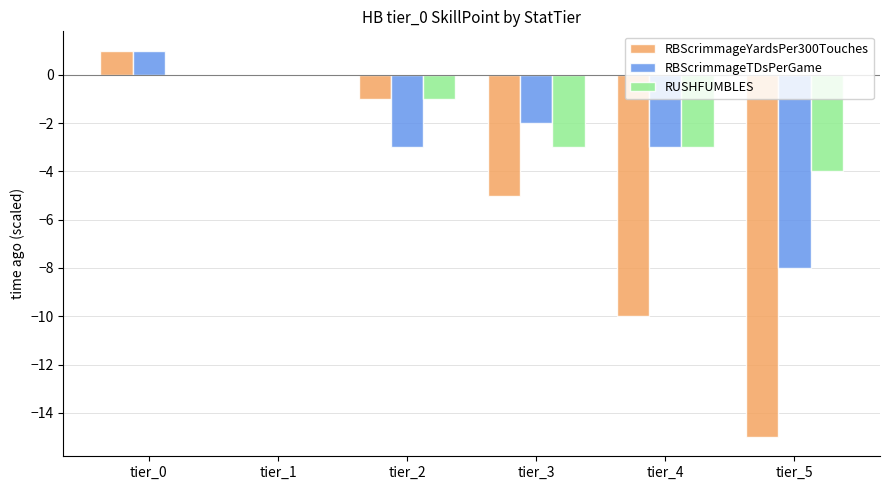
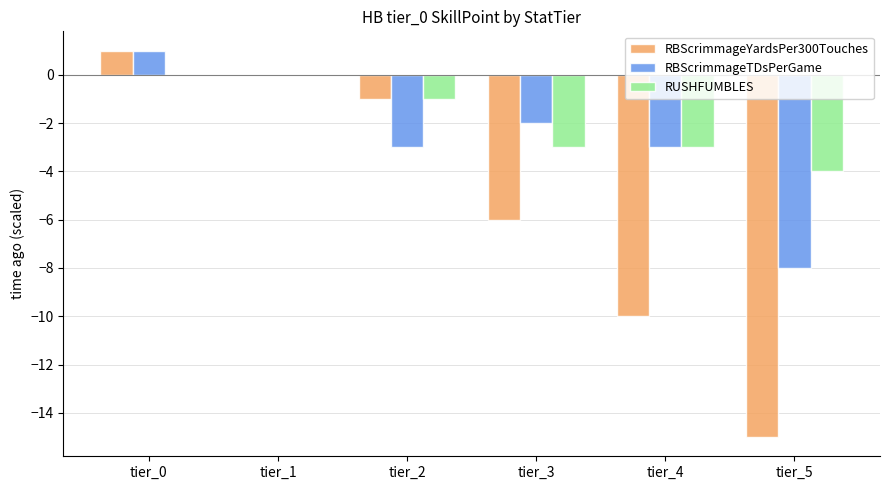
  {
    "RBScrimmageYardsPer300Touches": {
      "tier_0": 1,
      "tier_1": 0,
      "tier_2": -1,
-     "tier_3": -5,
+     "tier_3": -6,
      "tier_4": -10,
      "tier_5": -15
    },
    "RBScrimmageTDsPerGame": {
      "tier_0": 1,
      "tier_1": 0,
      "tier_2": -3,
      "tier_3": -2,
      "tier_4": -3,
      "tier_5": -8
    },
    "RUSHFUMBLES": {
      "tier_0": 0,
      "tier_1": 0,
      "tier_2": -1,
      "tier_3": -3,
      "tier_4": -3,
      "tier_5": -4
    }
  }
